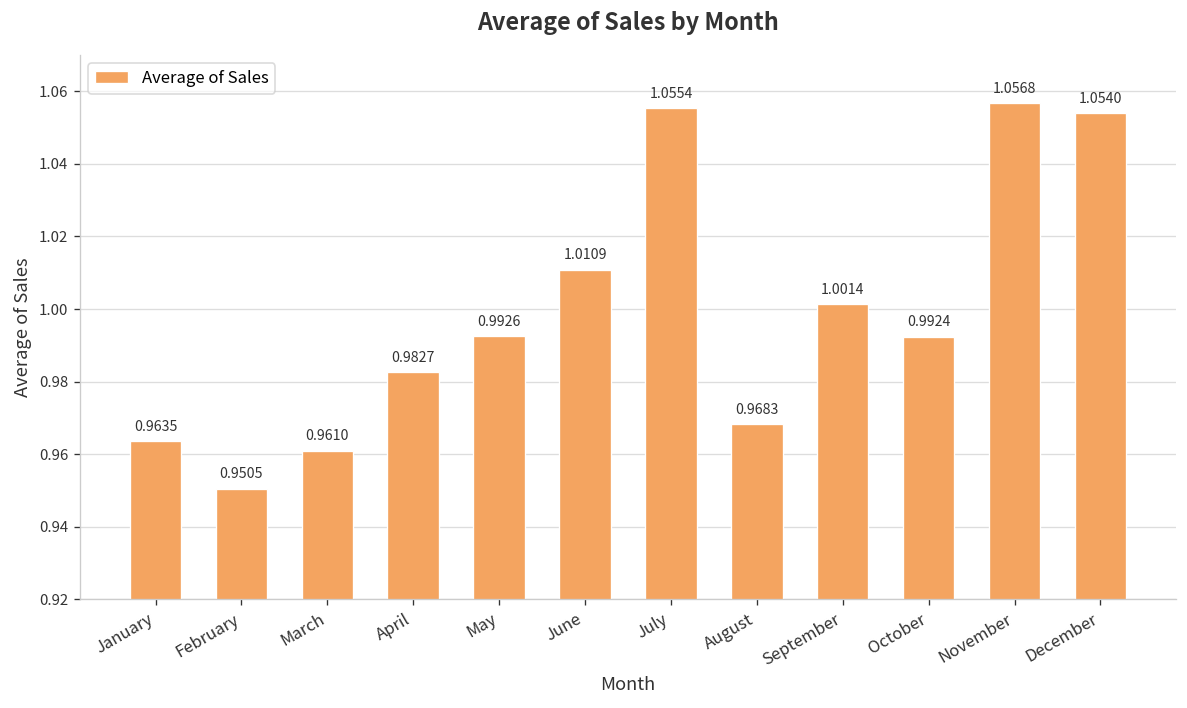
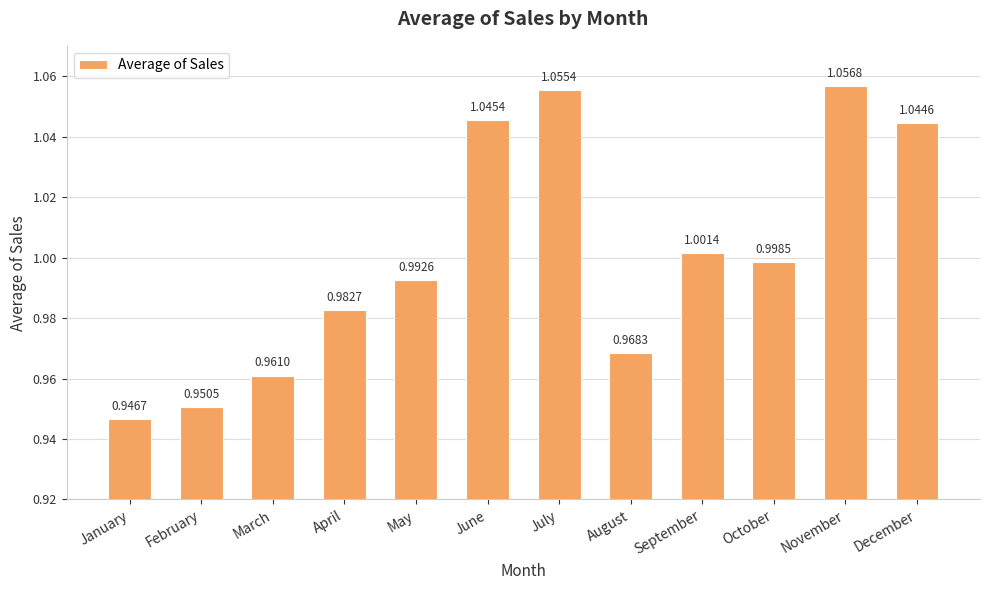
  {
-   "January": 0.9635,
+   "January": 0.9467,
    "February": 0.9505,
    "March": 0.9610,
    "April": 0.9827,
    "May": 0.9926,
-   "June": 1.0109,
+   "June": 1.0454,
    "July": 1.0554,
    "August": 0.9683,
    "September": 1.0014,
-   "October": 0.9924,
+   "October": 0.9985,
    "November": 1.0568,
-   "December": 1.0540
+   "December": 1.0446
  }
